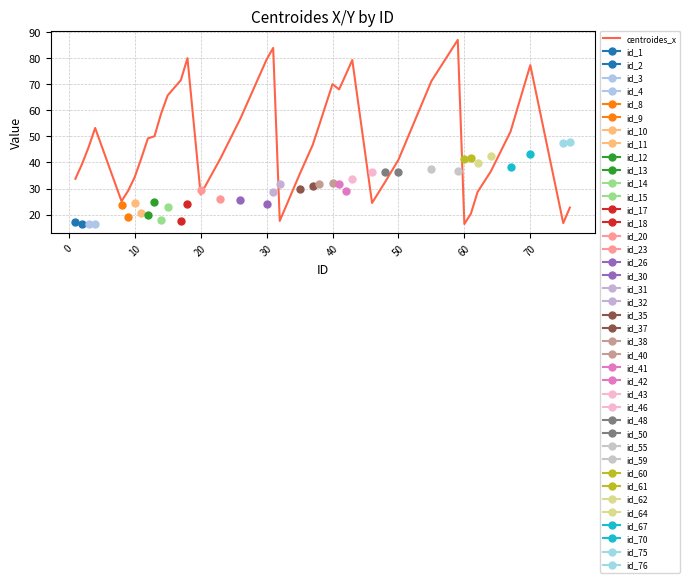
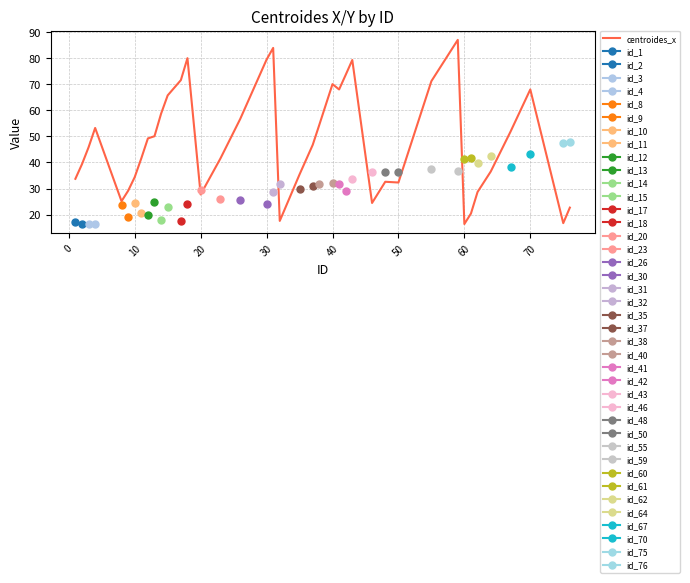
  {
    "centroides_x": {
      "10": 34,
      "20": 28,
      "30": 79,
      "40": 70,
-     "50": 41,
+     "50": 32,
      "60": 16,
-     "70": 77
+     "70": 68
    }
  }
